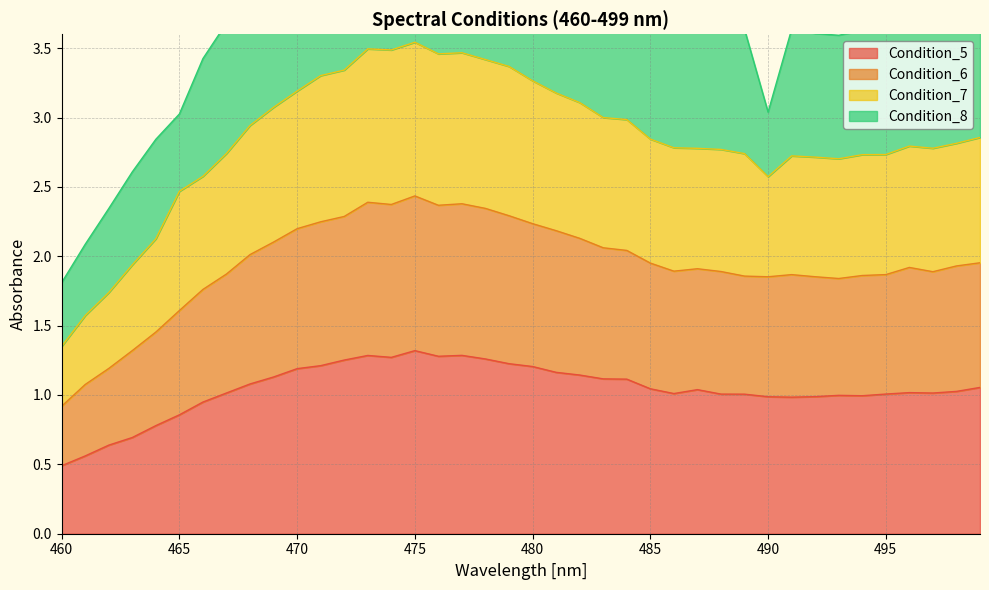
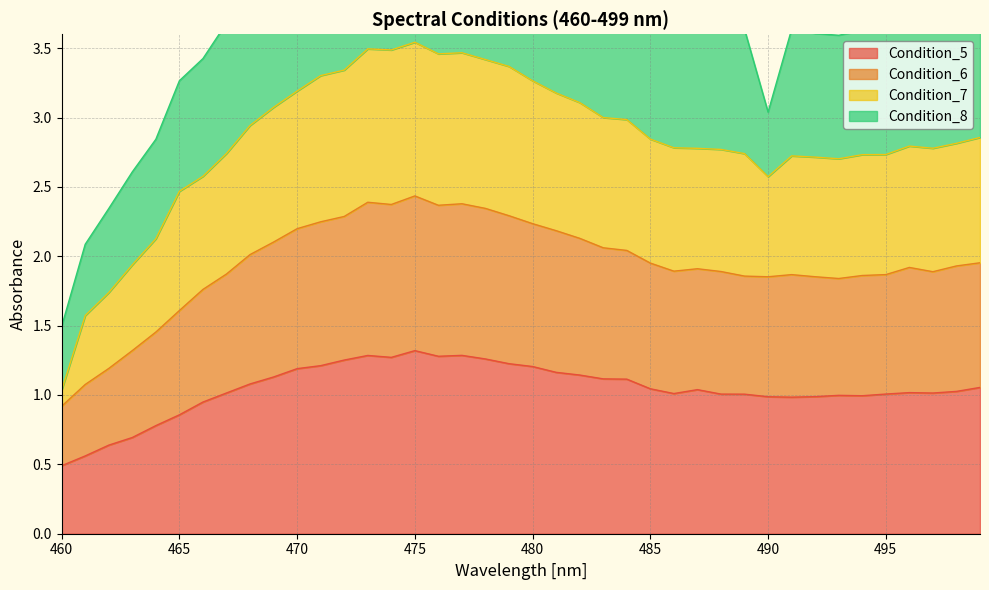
  {
    "Condition_7": {
-     "460": 0.43,
+     "460": 0.12,
      "465": 0.86,
      "470": 0.99,
      "475": 1.11,
      "480": 1.03,
      "485": 0.89,
      "490": 0.72,
      "495": 0.87
    },
    "Condition_8": {
      "460": 0.46,
-     "465": 0.56,
+     "465": 0.80,
      "490": 0.47
    }
  }
